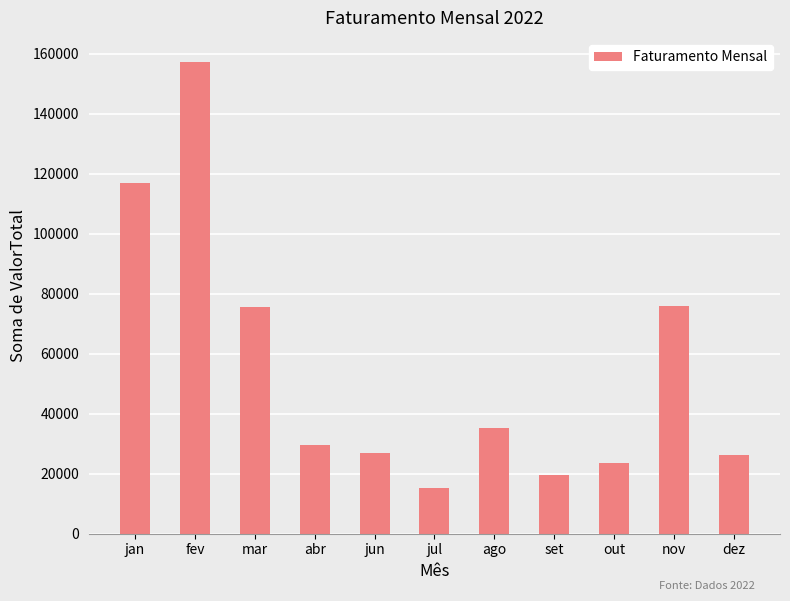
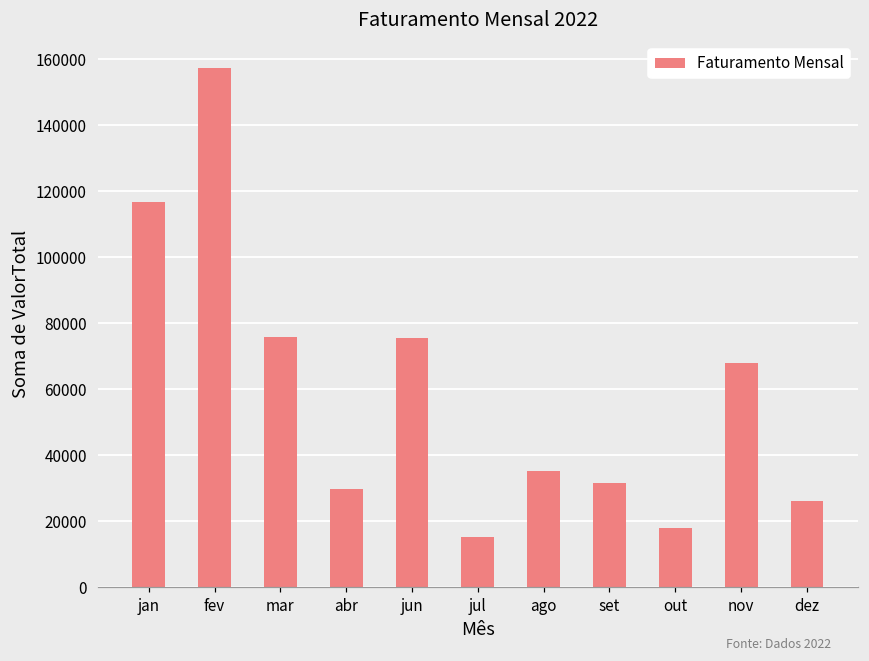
  {
    "jan": 117000,
    "fev": 157000,
    "mar": 76000,
    "abr": 30000,
-   "jun": 27000,
+   "jun": 75000,
    "jul": 15000,
    "ago": 35000,
-   "set": 20000,
-   "out": 23000,
-   "nov": 76000,
+   "set": 32000,
+   "out": 18000,
+   "nov": 68000,
    "dez": 26000
  }
